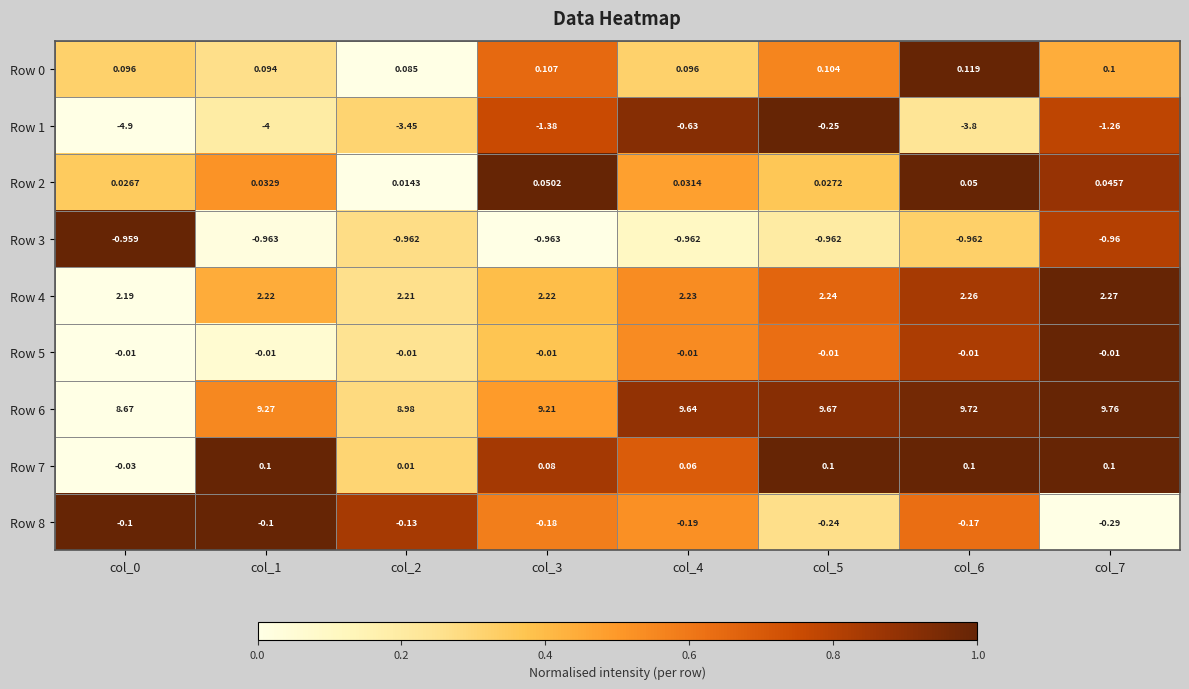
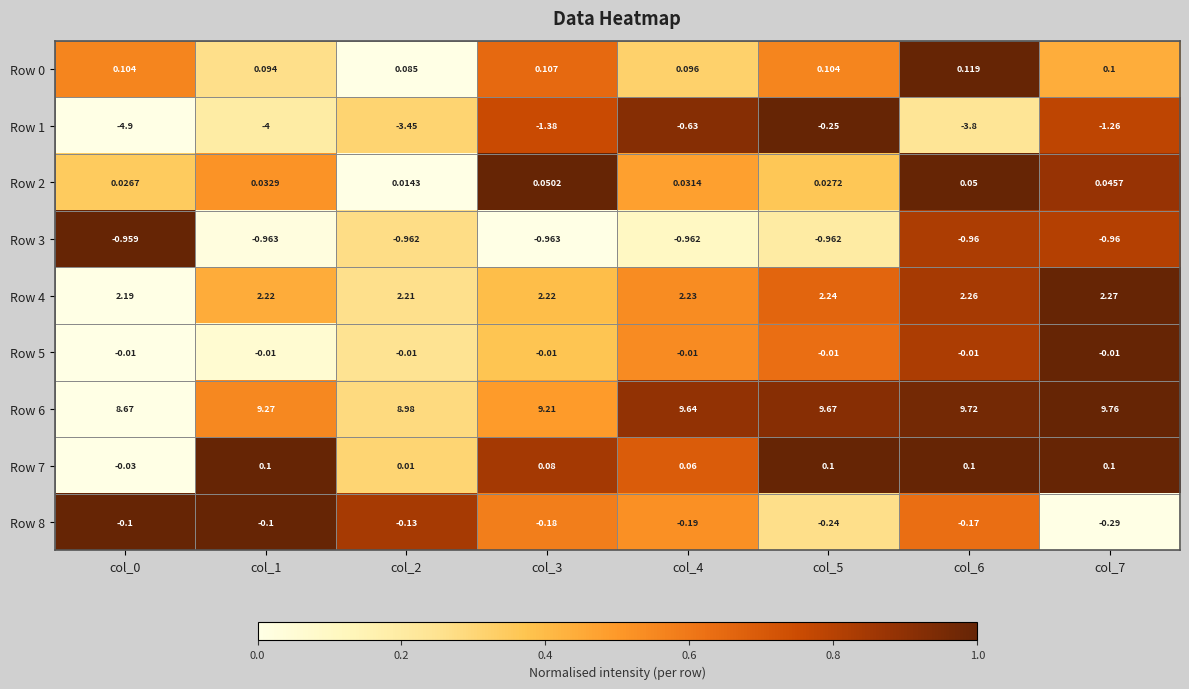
  {
    "Row 0": {
-     "col_0": 0.096,
+     "col_0": 0.104,
      "col_1": 0.094,
      "col_2": 0.085,
      "col_3": 0.107,
      "col_4": 0.096,
      "col_5": 0.104,
      "col_6": 0.119,
      "col_7": 0.1
    },
    "Row 1": {
      "col_0": -4.9,
      "col_1": -4,
      "col_2": -3.45,
      "col_3": -1.38,
      "col_4": -0.63,
      "col_5": -0.25,
      "col_6": -3.8,
      "col_7": -1.26
    },
    "Row 2": {
      "col_0": 0.0267,
      "col_1": 0.0329,
      "col_2": 0.0143,
      "col_3": 0.0502,
      "col_4": 0.0314,
      "col_5": 0.0272,
      "col_6": 0.05,
      "col_7": 0.0457
    },
    "Row 3": {
      "col_0": -0.959,
      "col_1": -0.963,
      "col_2": -0.962,
      "col_3": -0.963,
      "col_4": -0.962,
      "col_5": -0.962,
-     "col_6": -0.962,
+     "col_6": -0.96,
      "col_7": -0.96
    },
    "Row 4": {
      "col_0": 2.19,
      "col_1": 2.22,
      "col_2": 2.21,
      "col_3": 2.22,
      "col_4": 2.23,
      "col_5": 2.24,
      "col_6": 2.26,
      "col_7": 2.27
    },
    "Row 5": {
      "col_0": -0.01,
      "col_1": -0.01,
      "col_2": -0.01,
      "col_3": -0.01,
      "col_4": -0.01,
      "col_5": -0.01,
      "col_6": -0.01,
      "col_7": -0.01
    },
    "Row 6": {
      "col_0": 8.67,
      "col_1": 9.27,
      "col_2": 8.98,
      "col_3": 9.21,
      "col_4": 9.64,
      "col_5": 9.67,
      "col_6": 9.72,
      "col_7": 9.76
    },
    "Row 7": {
      "col_0": -0.03,
      "col_1": 0.1,
      "col_2": 0.01,
      "col_3": 0.08,
      "col_4": 0.06,
      "col_5": 0.1,
      "col_6": 0.1,
      "col_7": 0.1
    },
    "Row 8": {
      "col_0": -0.1,
      "col_1": -0.1,
      "col_2": -0.13,
      "col_3": -0.18,
      "col_4": -0.19,
      "col_5": -0.24,
      "col_6": -0.17,
      "col_7": -0.29
    }
  }
